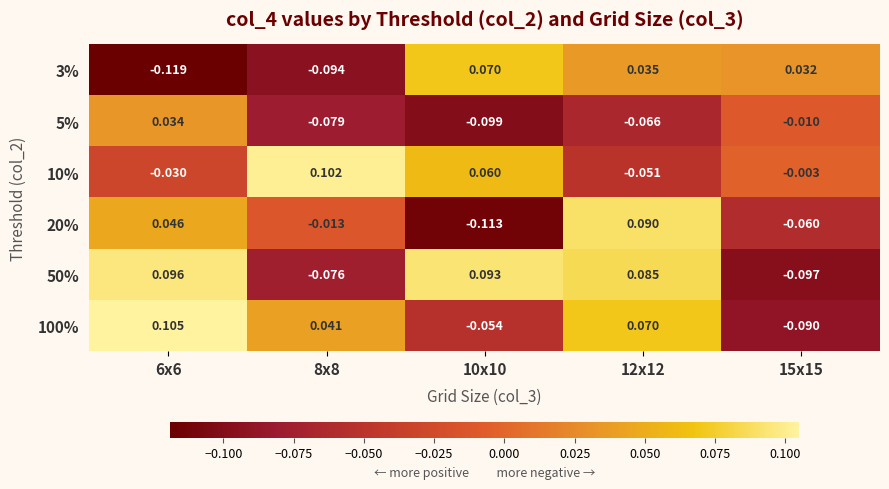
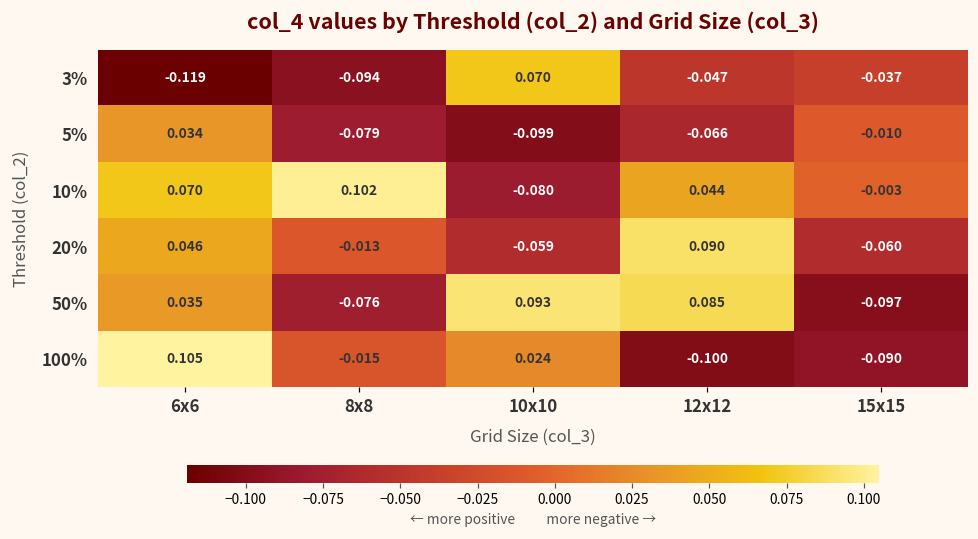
  {
    "3%": {
      "6x6": -0.119,
      "8x8": -0.094,
      "10x10": 0.070,
-     "12x12": 0.035,
-     "15x15": 0.032
+     "12x12": -0.047,
+     "15x15": -0.037
    },
    "5%": {
      "6x6": 0.034,
      "8x8": -0.079,
      "10x10": -0.099,
      "12x12": -0.066,
      "15x15": -0.010
    },
    "10%": {
-     "6x6": -0.030,
+     "6x6": 0.070,
      "8x8": 0.102,
-     "10x10": 0.060,
-     "12x12": -0.051,
+     "10x10": -0.080,
+     "12x12": 0.044,
      "15x15": -0.003
    },
    "20%": {
      "6x6": 0.046,
      "8x8": -0.013,
-     "10x10": -0.113,
+     "10x10": -0.059,
      "12x12": 0.090,
      "15x15": -0.060
    },
    "50%": {
-     "6x6": 0.096,
+     "6x6": 0.035,
      "8x8": -0.076,
      "10x10": 0.093,
      "12x12": 0.085,
      "15x15": -0.097
    },
    "100%": {
      "6x6": 0.105,
-     "8x8": 0.041,
-     "10x10": -0.054,
-     "12x12": 0.070,
+     "8x8": -0.015,
+     "10x10": 0.024,
+     "12x12": -0.100,
      "15x15": -0.090
    }
  }
